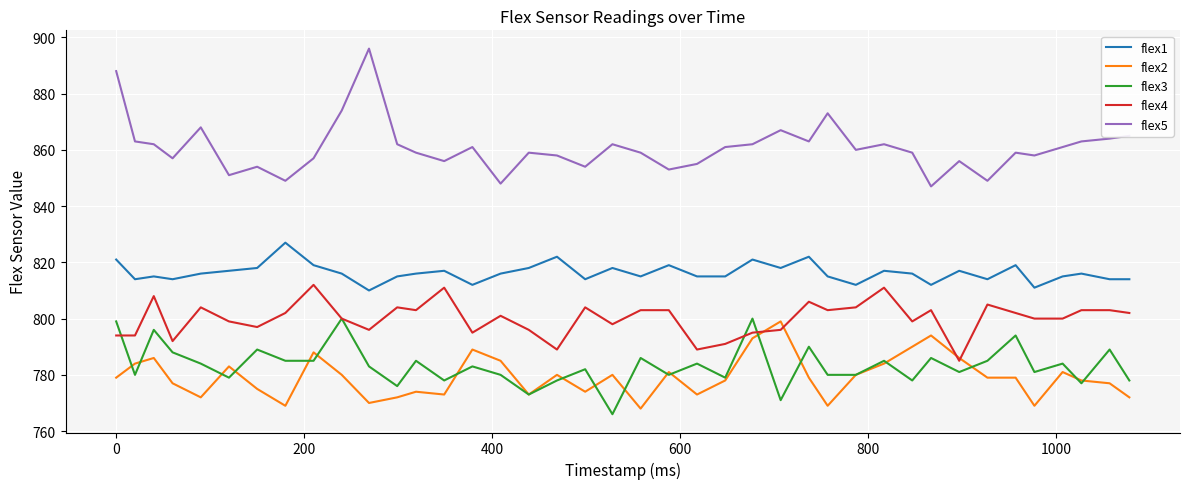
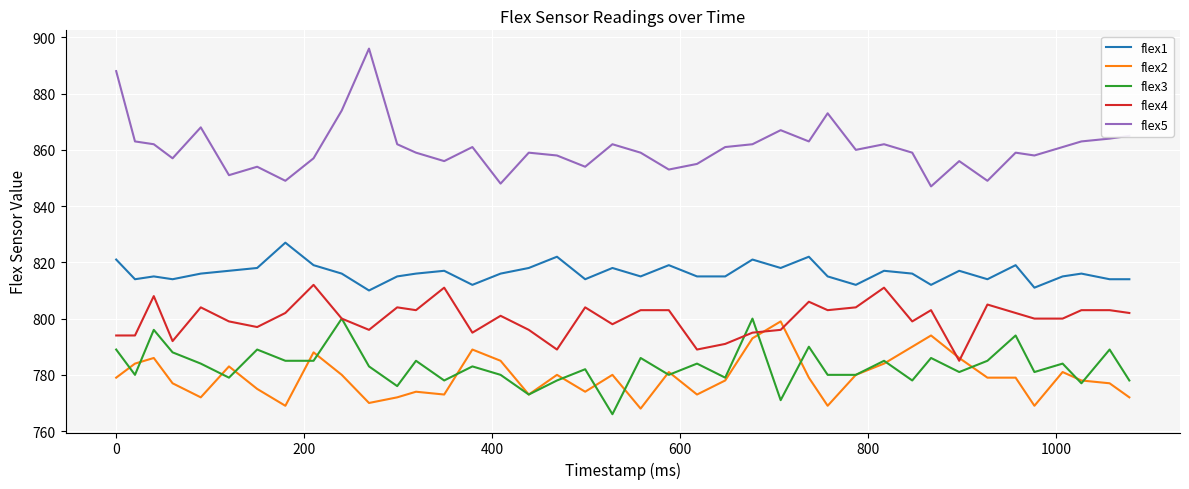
  {
    "flex1": {
      "0": 821
    },
    "flex2": {
      "0": 779
    },
    "flex3": {
-     "0": 799
+     "0": 789
    },
    "flex4": {
      "0": 794
    },
    "flex5": {
      "0": 888
    }
  }
